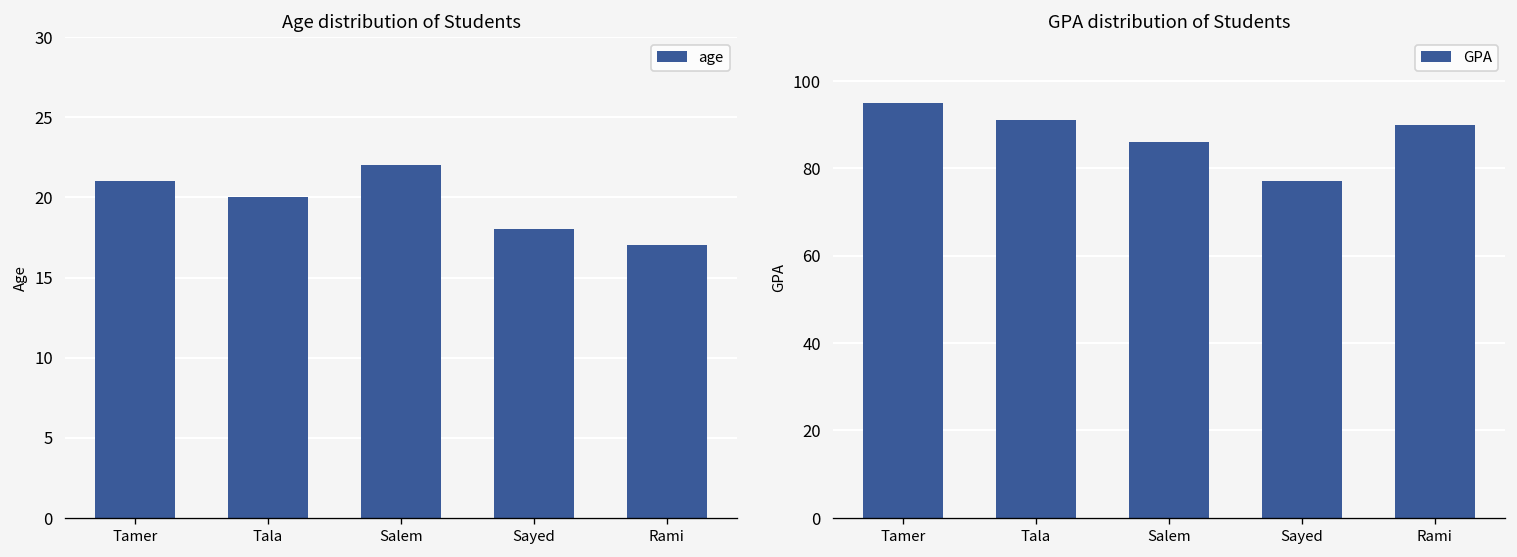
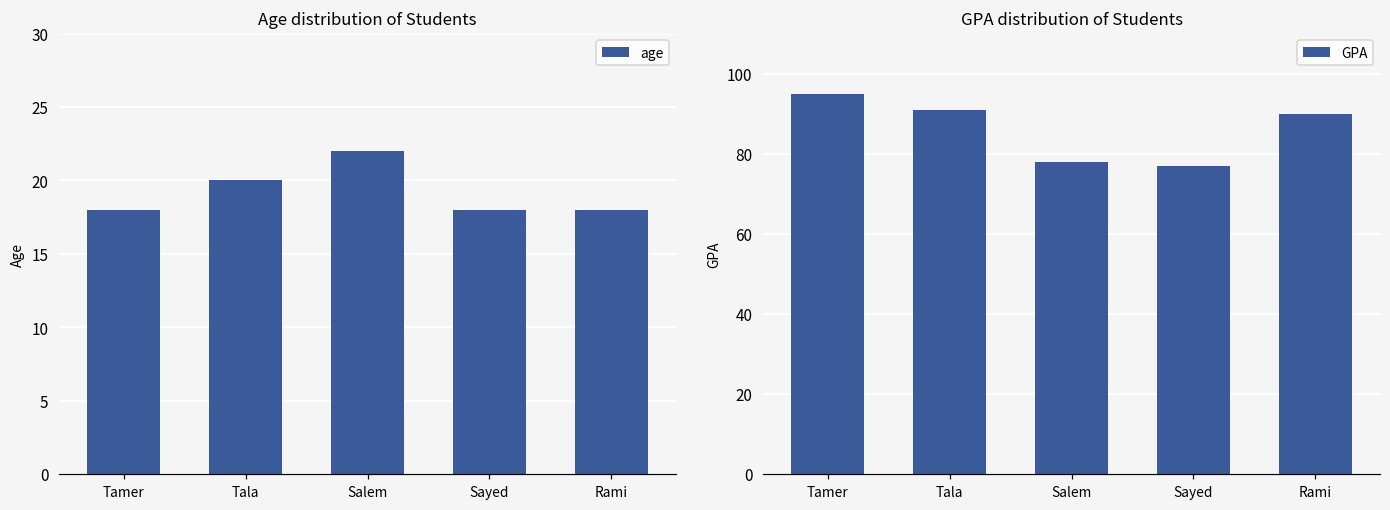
  {
    "Age distribution of Students": {
-     "Tamer": 21,
+     "Tamer": 18,
      "Tala": 20,
      "Salem": 22,
      "Sayed": 18,
-     "Rami": 17
+     "Rami": 18
    },
    "GPA distribution of Students": {
      "Tamer": 95,
      "Tala": 91,
-     "Salem": 86,
+     "Salem": 78,
      "Sayed": 77,
      "Rami": 90
    }
  }
